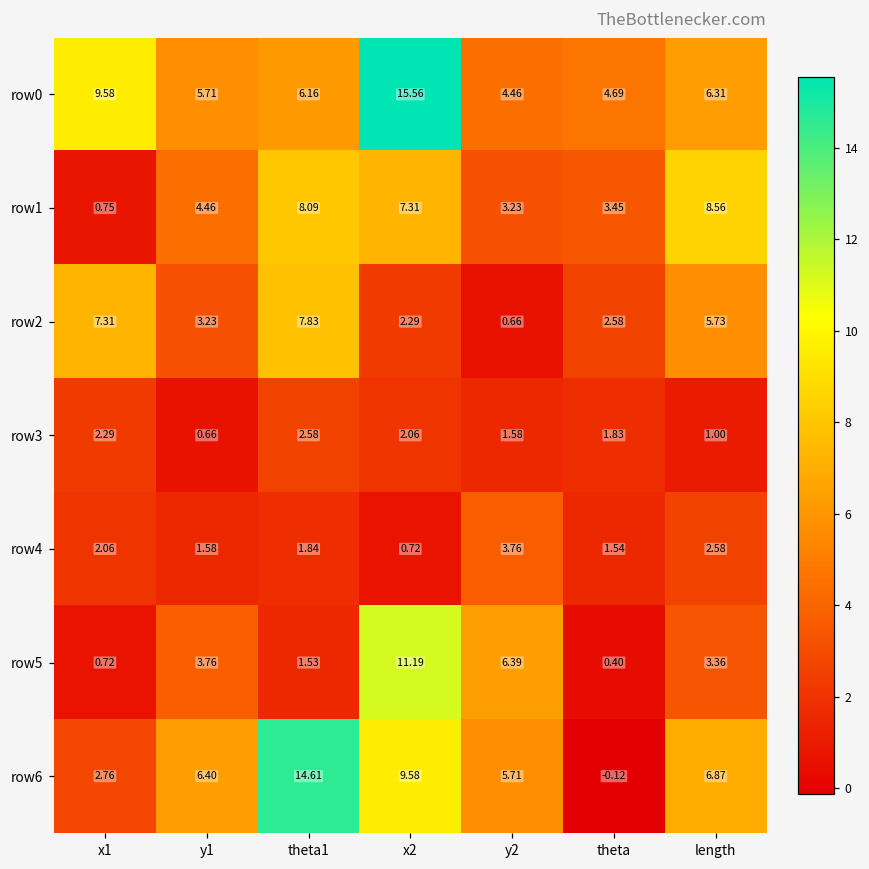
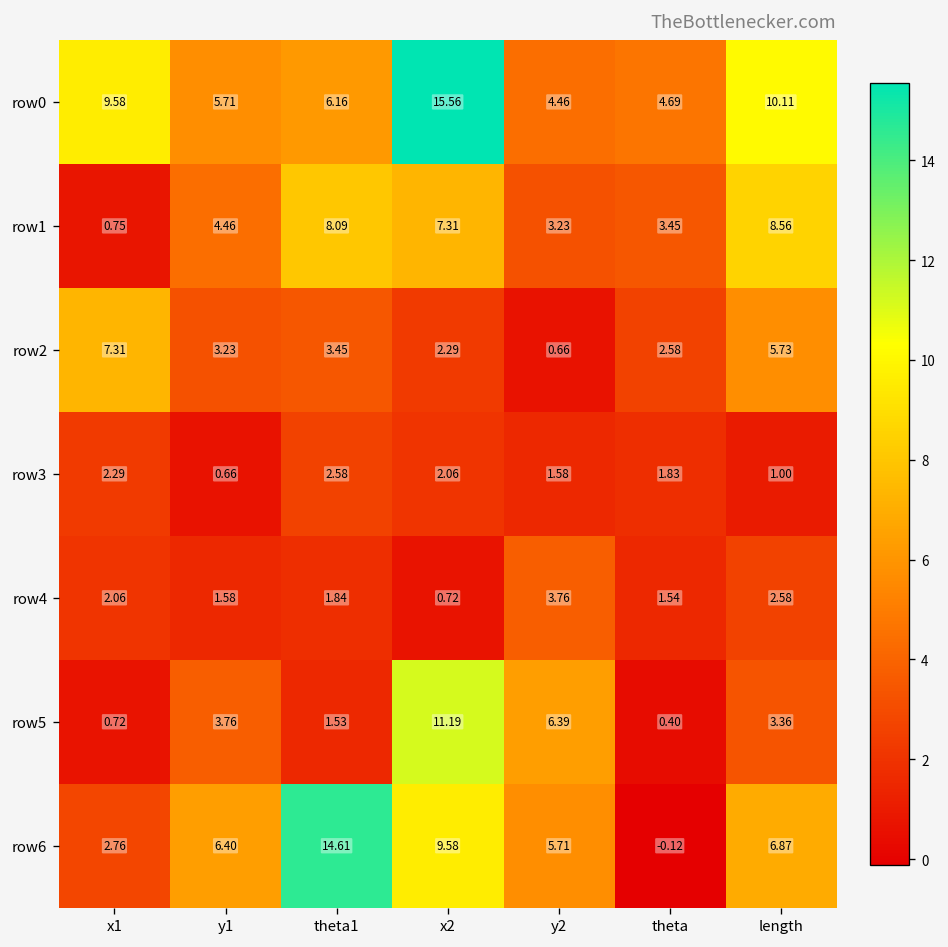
  {
    "row0": {
-     "length": 6.31
+     "length": 10.11
    },
    "row2": {
-     "theta1": 7.83
+     "theta1": 3.45
    }
  }
